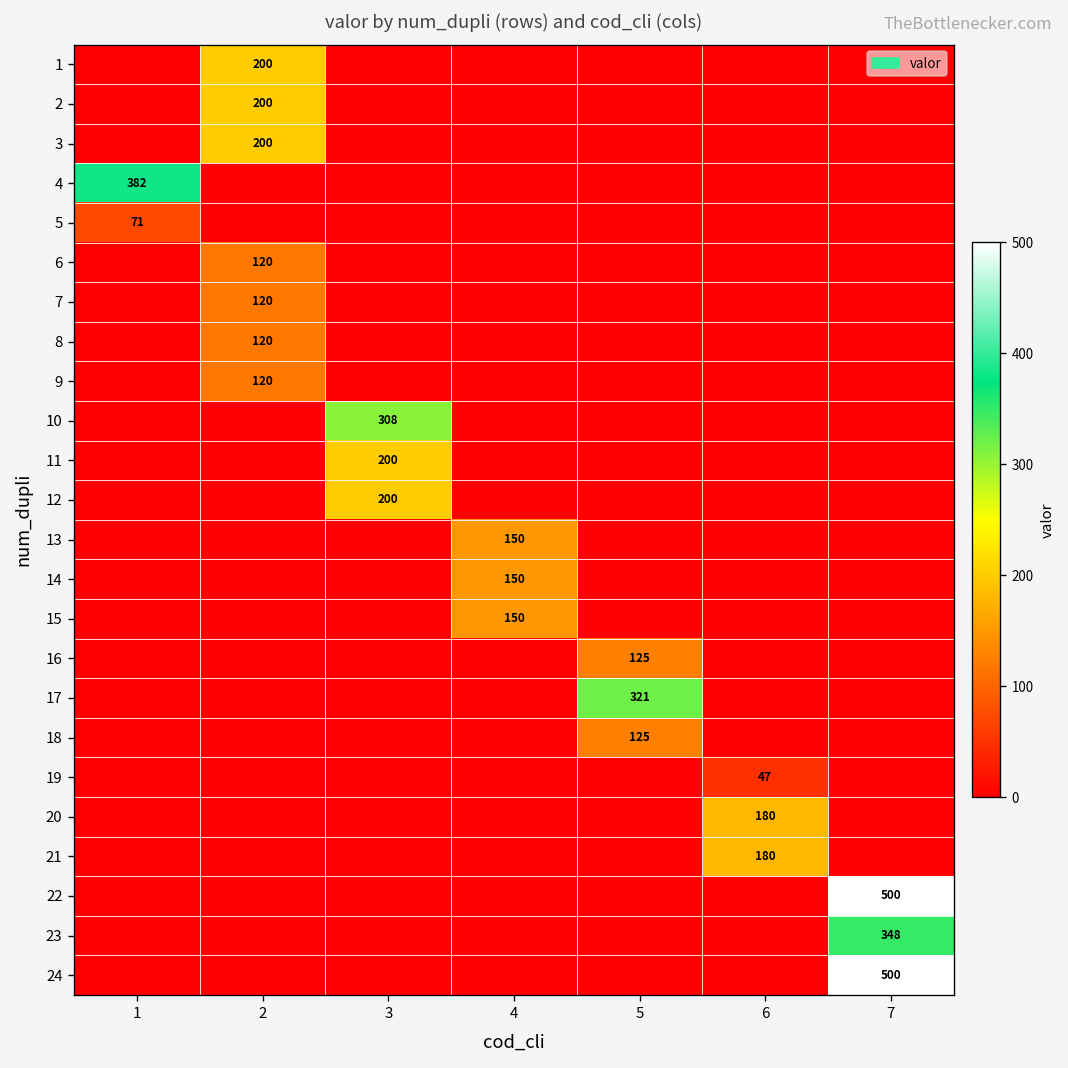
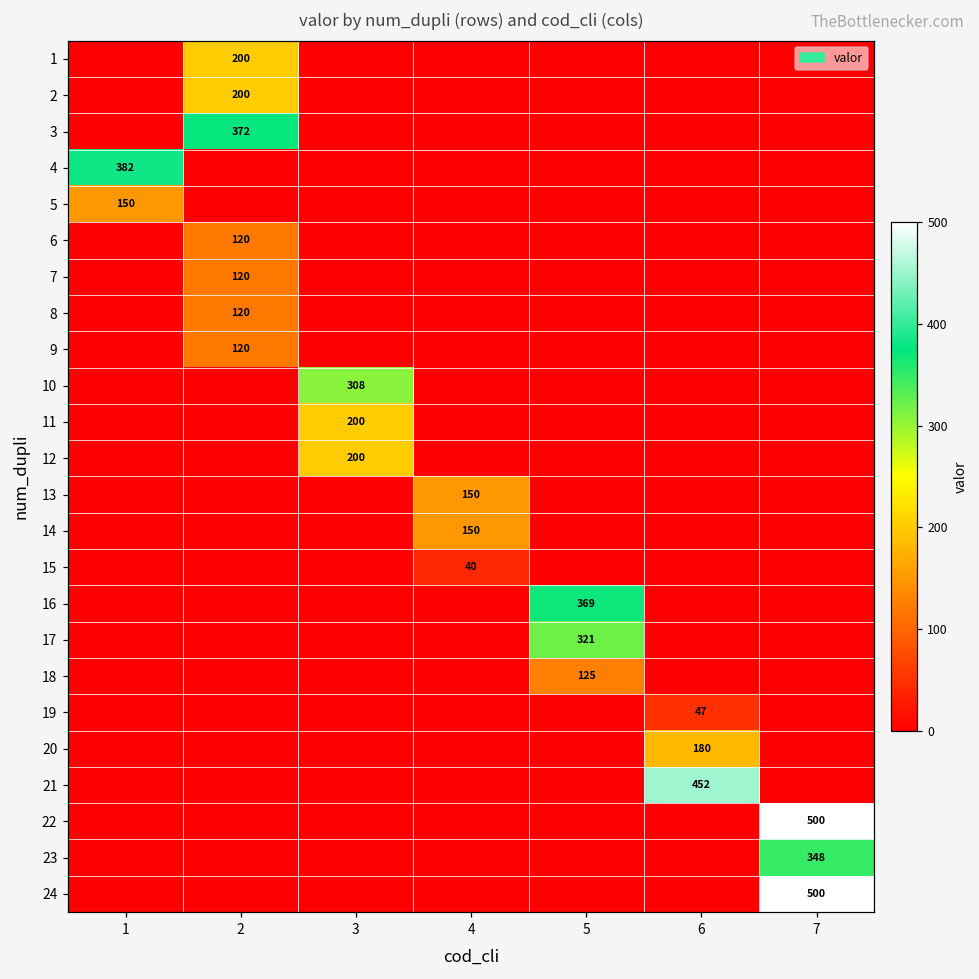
  {
    "1": {
      "2": 200
    },
    "2": {
      "2": 200
    },
    "3": {
-     "2": 200
+     "2": 372
    },
    "4": {
      "1": 382
    },
    "5": {
-     "1": 71
+     "1": 150
    },
    "6": {
      "2": 120
    },
    "7": {
      "2": 120
    },
    "8": {
      "2": 120
    },
    "9": {
      "2": 120
    },
    "10": {
      "3": 308
    },
    "11": {
      "3": 200
    },
    "12": {
      "3": 200
    },
    "13": {
      "4": 150
    },
    "14": {
      "4": 150
    },
    "15": {
-     "4": 150
+     "4": 40
    },
    "16": {
-     "5": 125
+     "5": 369
    },
    "17": {
      "5": 321
    },
    "18": {
      "5": 125
    },
    "19": {
      "6": 47
    },
    "20": {
      "6": 180
    },
    "21": {
-     "6": 180
+     "6": 452
    },
    "22": {
      "7": 500
    },
    "23": {
      "7": 348
    },
    "24": {
      "7": 500
    }
  }
